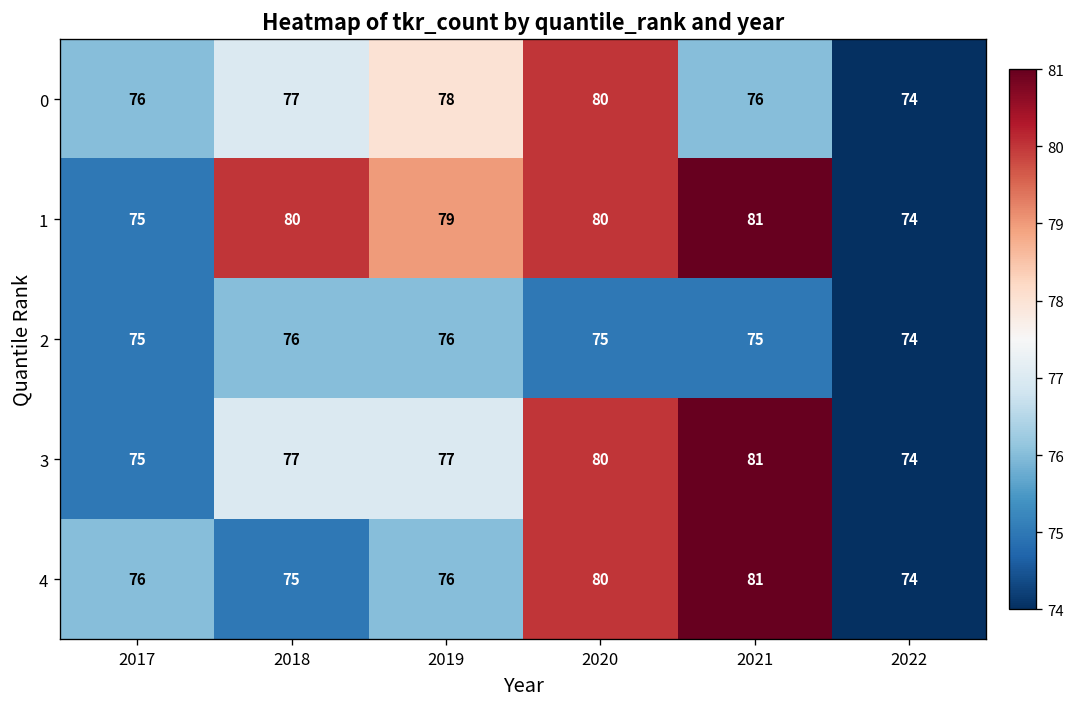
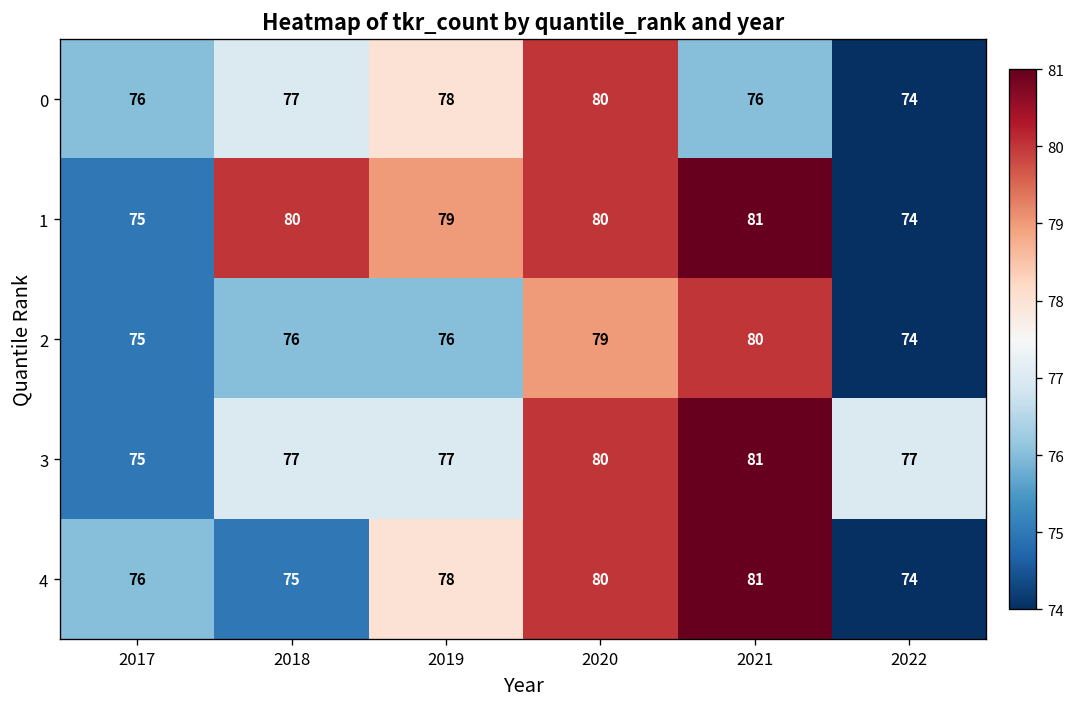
  {
    "0": {
      "2017": 76,
      "2018": 77,
      "2019": 78,
      "2020": 80,
      "2021": 76,
      "2022": 74
    },
    "1": {
      "2017": 75,
      "2018": 80,
      "2019": 79,
      "2020": 80,
      "2021": 81,
      "2022": 74
    },
    "2": {
      "2017": 75,
      "2018": 76,
      "2019": 76,
-     "2020": 75,
-     "2021": 75,
+     "2020": 79,
+     "2021": 80,
      "2022": 74
    },
    "3": {
      "2017": 75,
      "2018": 77,
      "2019": 77,
      "2020": 80,
      "2021": 81,
-     "2022": 74
+     "2022": 77
    },
    "4": {
      "2017": 76,
      "2018": 75,
-     "2019": 76,
+     "2019": 78,
      "2020": 80,
      "2021": 81,
      "2022": 74
    }
  }
